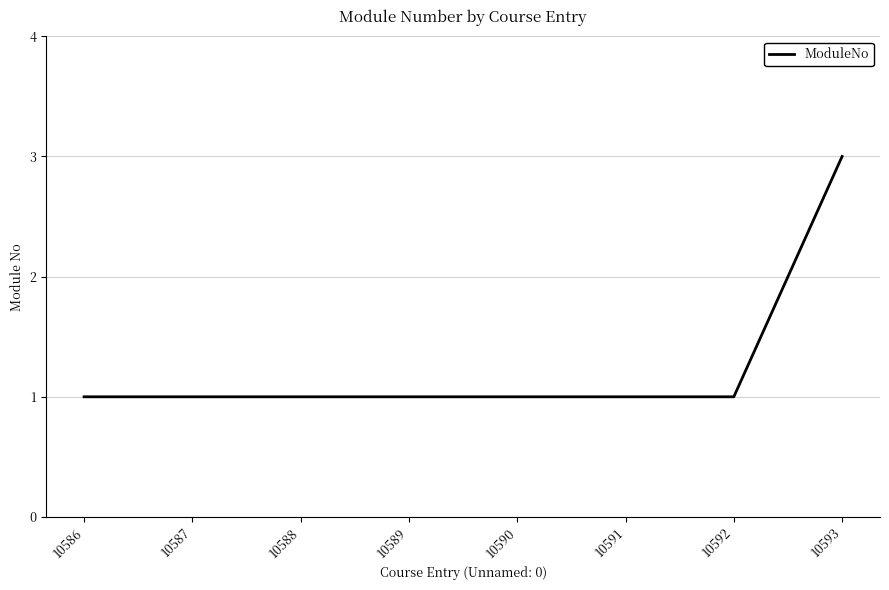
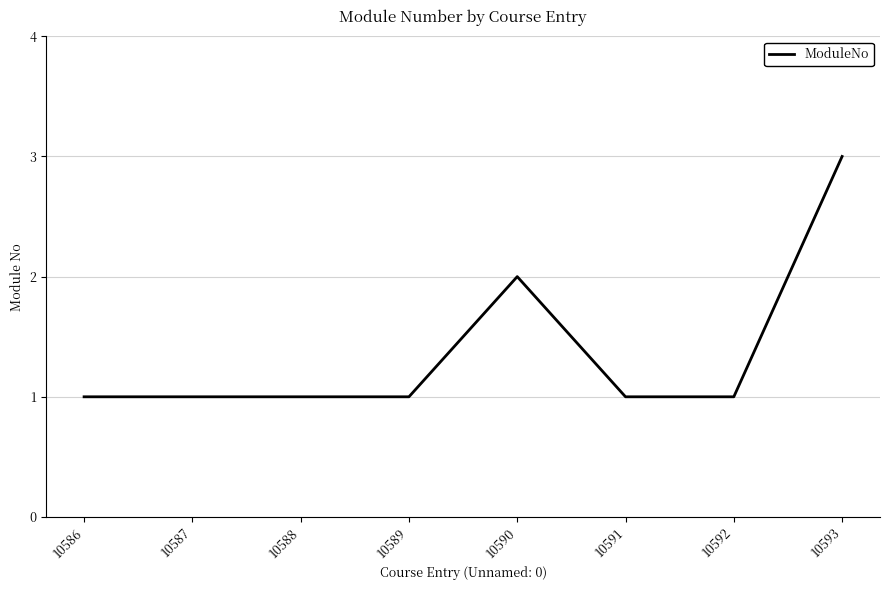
  {
    "10586": 1,
    "10587": 1,
    "10588": 1,
    "10589": 1,
-   "10590": 1,
+   "10590": 2,
    "10591": 1,
    "10592": 1,
    "10593": 3
  }
